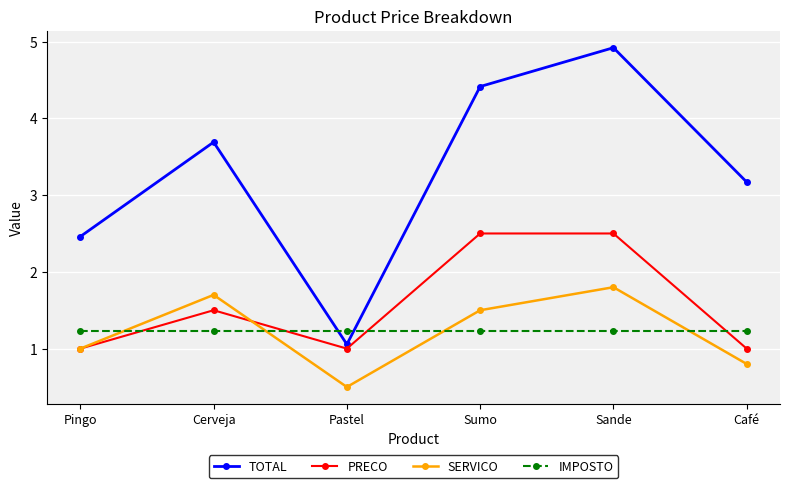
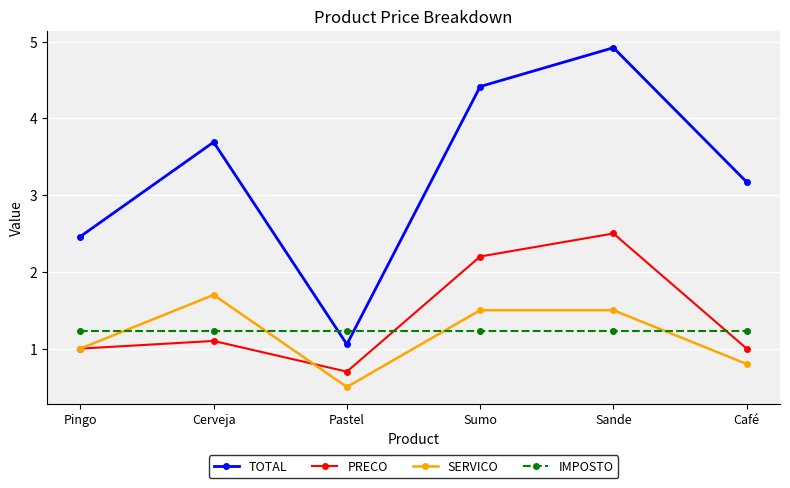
  {
    "TOTAL": {
      "Pingo": 2.5,
      "Cerveja": 3.7,
      "Pastel": 1.1,
      "Sumo": 4.4,
      "Sande": 4.9,
      "Café": 3.2
    },
    "PRECO": {
-     "Cerveja": 1.5,
-     "Pastel": 1.0,
-     "Sumo": 2.5,
+     "Cerveja": 1.1,
+     "Pastel": 0.7,
+     "Sumo": 2.2,
      "Sande": 2.5,
      "Café": 1.0
    },
    "SERVICO": {
      "Cerveja": 1.7,
      "Pastel": 0.5,
      "Sumo": 1.5,
-     "Sande": 1.8,
+     "Sande": 1.5,
      "Café": 0.8
    },
    "IMPOSTO": {
      "Pingo": 1.2,
      "Cerveja": 1.2,
      "Pastel": 1.2,
      "Sumo": 1.2,
      "Sande": 1.2,
      "Café": 1.2
    }
  }
